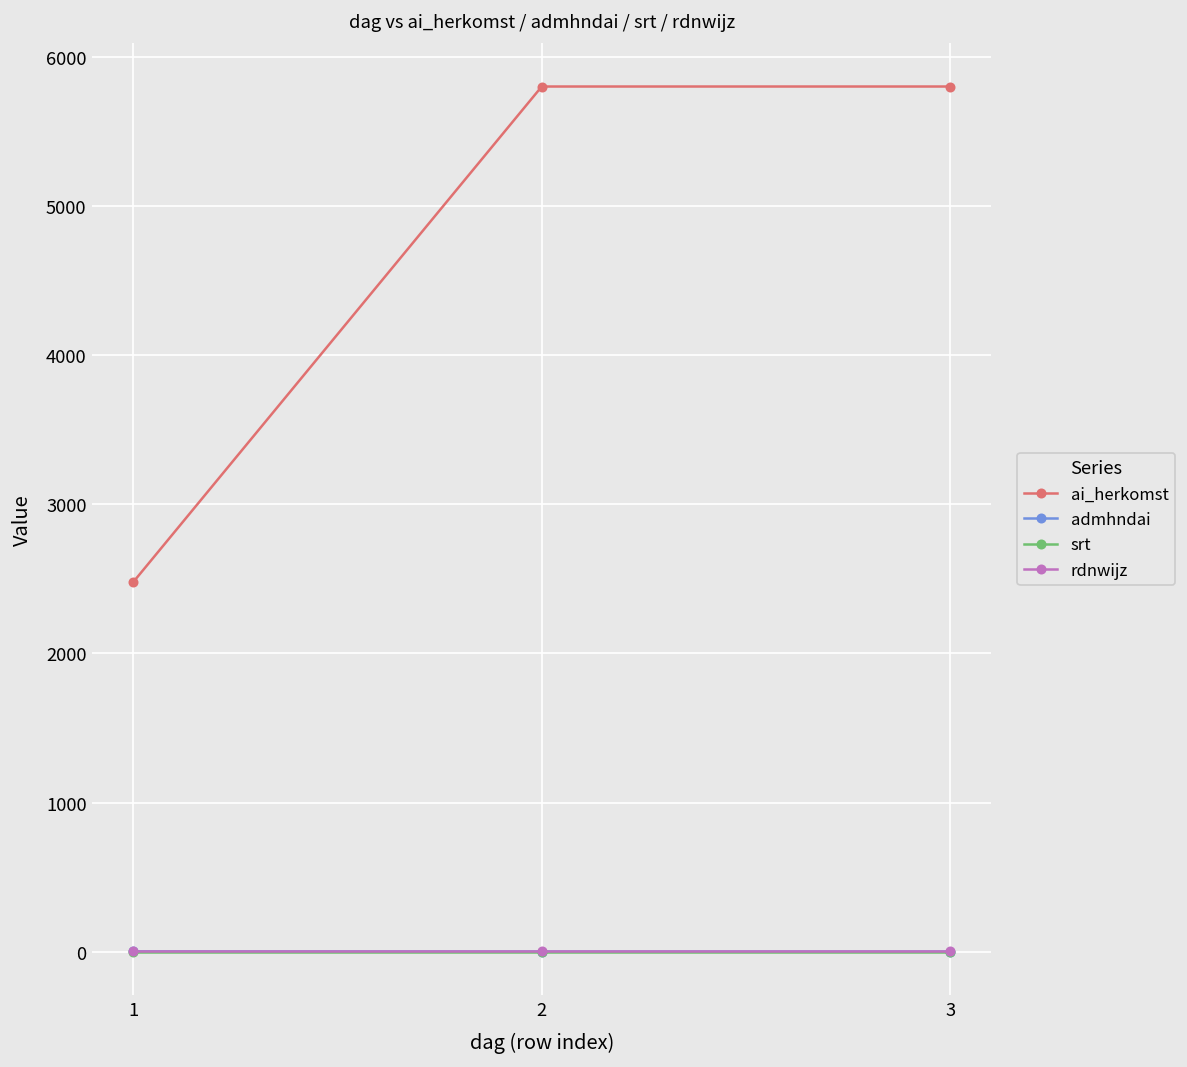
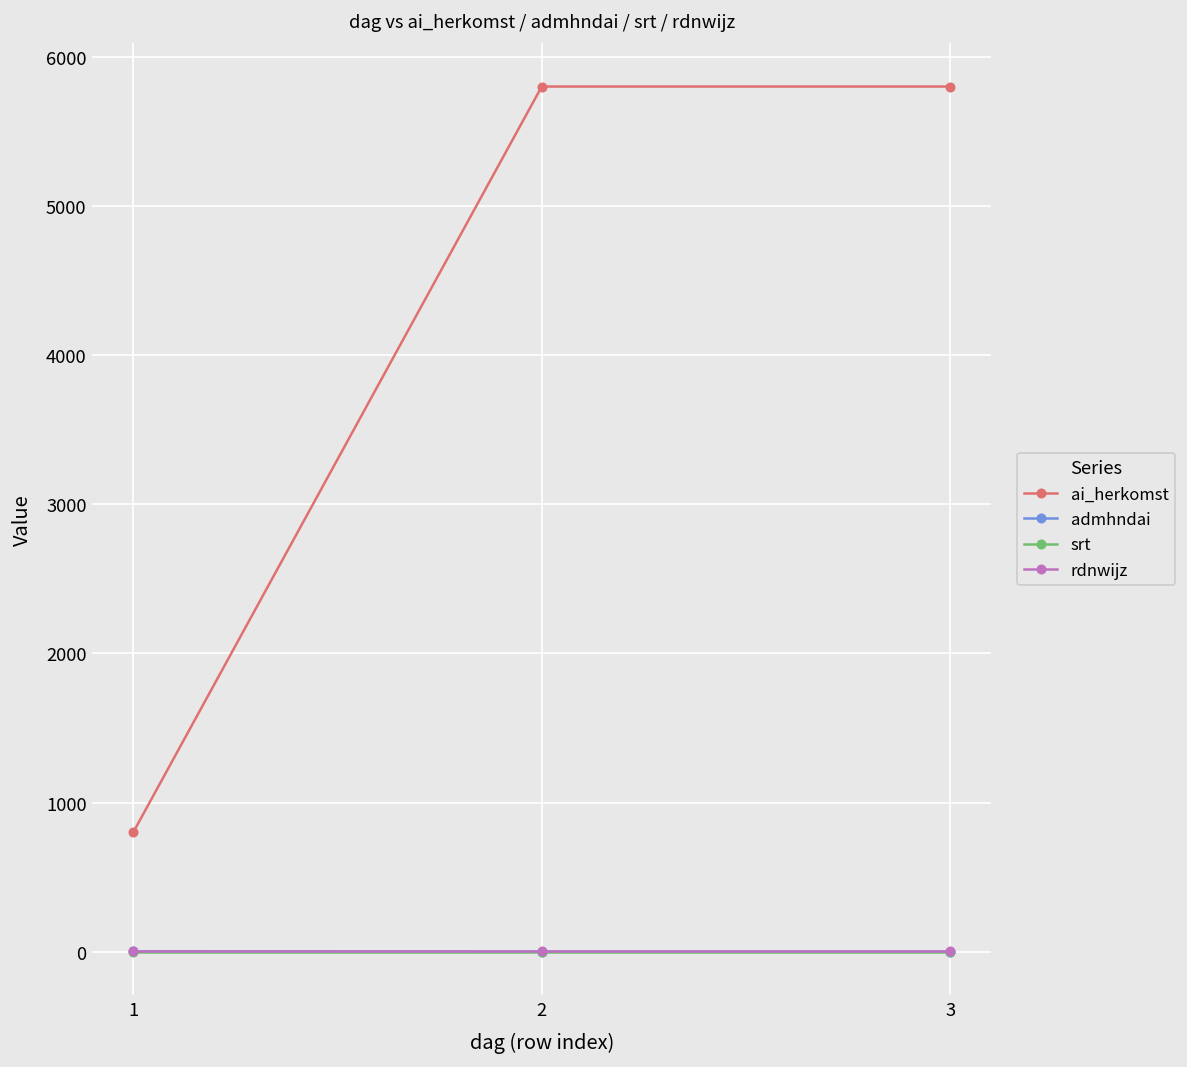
  {
    "ai_herkomst": {
-     "1": 2480,
+     "1": 800,
      "2": 5800,
      "3": 5800
    },
    "rdnwijz": {
      "1": 0,
      "2": 0,
      "3": 0
    }
  }
